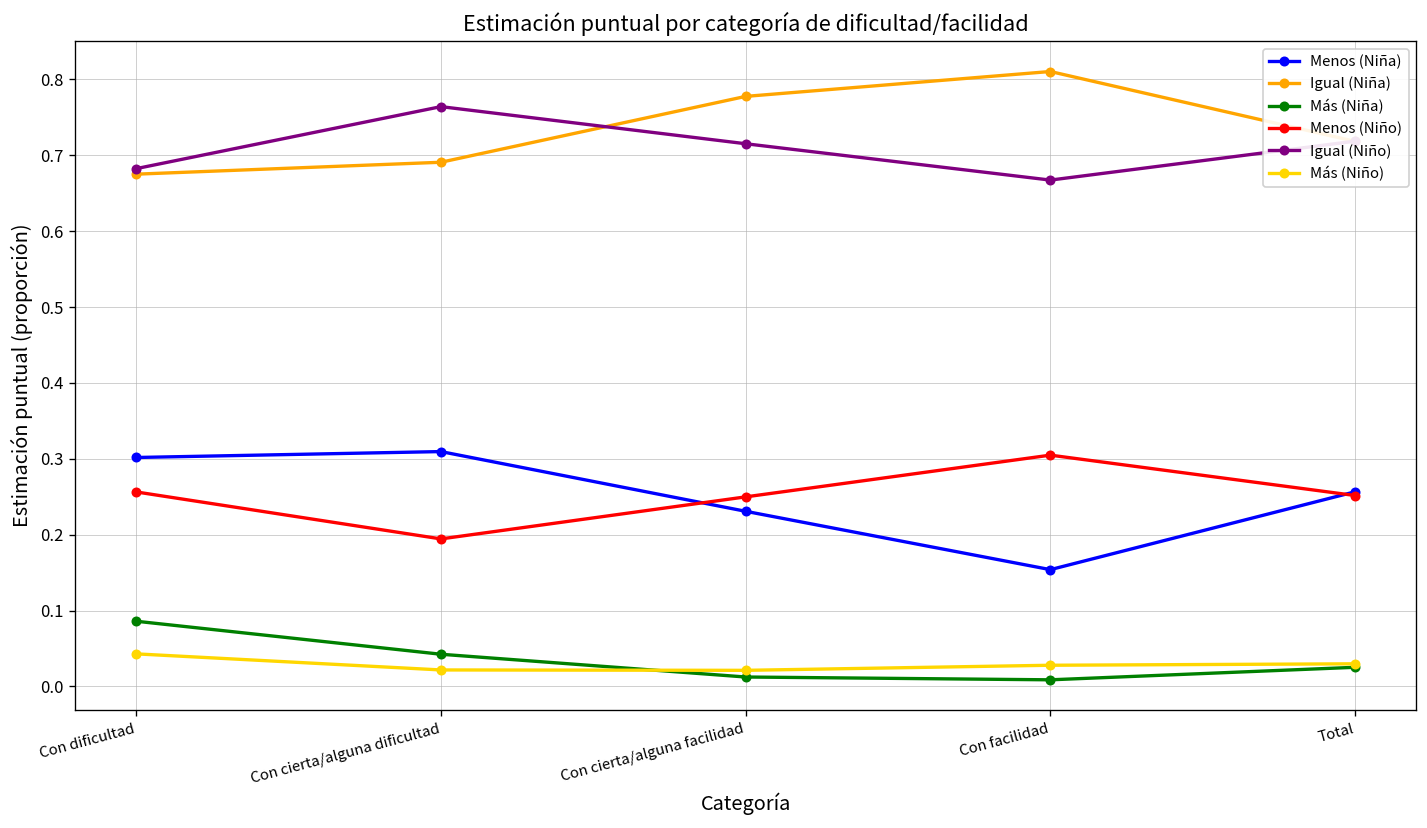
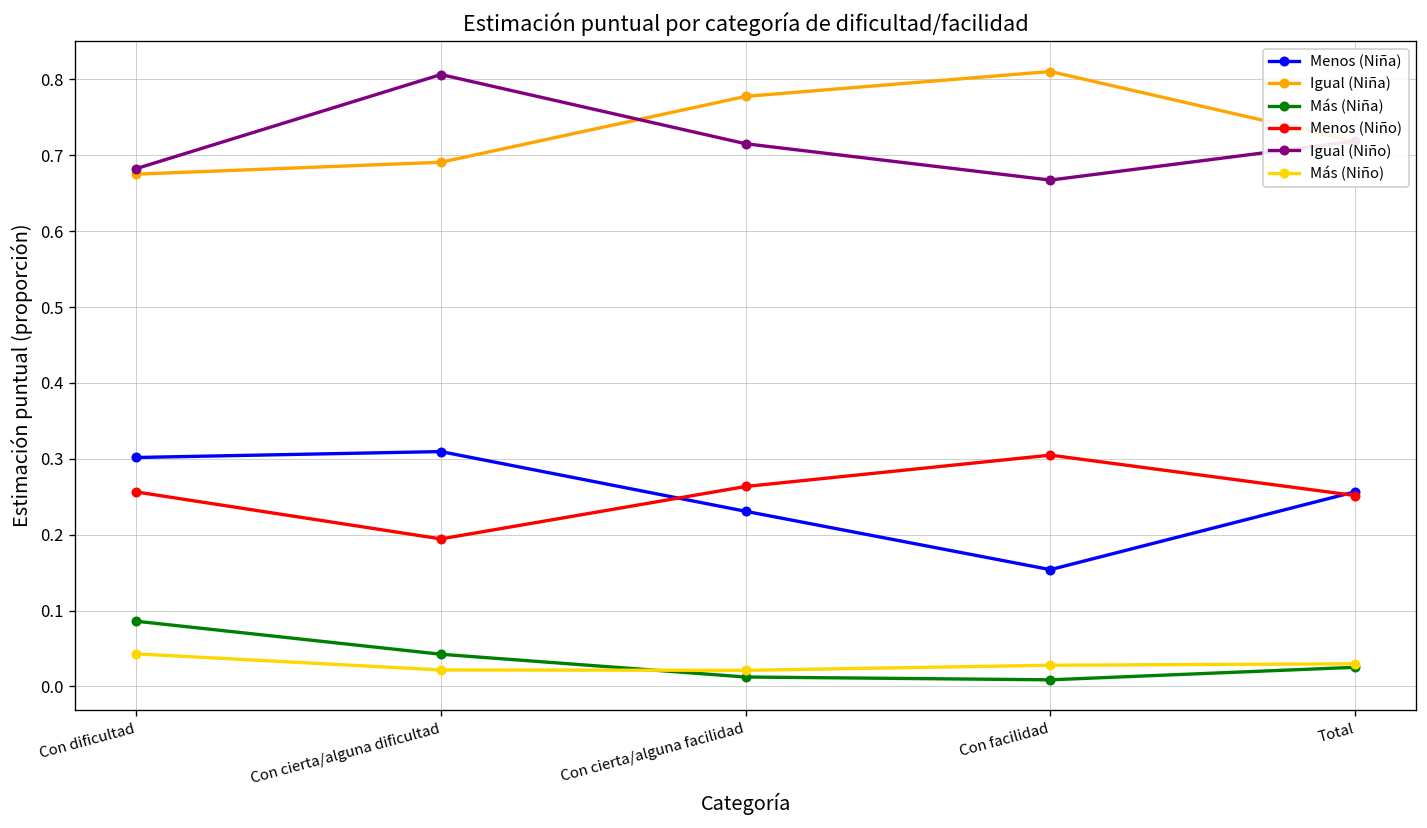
  {
    "Menos (Niña)": {
      "Con dificultad": 0.30,
      "Con cierta/alguna dificultad": 0.31,
      "Con cierta/alguna facilidad": 0.23,
      "Con facilidad": 0.15,
      "Total": 0.26
    },
    "Más (Niña)": {
      "Con dificultad": 0.09,
      "Con cierta/alguna dificultad": 0.04,
      "Con cierta/alguna facilidad": 0.01,
      "Con facilidad": 0.01,
      "Total": 0.03
    },
    "Menos (Niño)": {
      "Con dificultad": 0.26,
      "Con cierta/alguna dificultad": 0.19,
-     "Con cierta/alguna facilidad": 0.25,
+     "Con cierta/alguna facilidad": 0.26,
      "Con facilidad": 0.30,
      "Total": 0.25
    },
    "Igual (Niño)": {
      "Con dificultad": 0.68,
-     "Con cierta/alguna dificultad": 0.76,
+     "Con cierta/alguna dificultad": 0.81,
      "Con cierta/alguna facilidad": 0.72,
      "Con facilidad": 0.67
    }
  }
